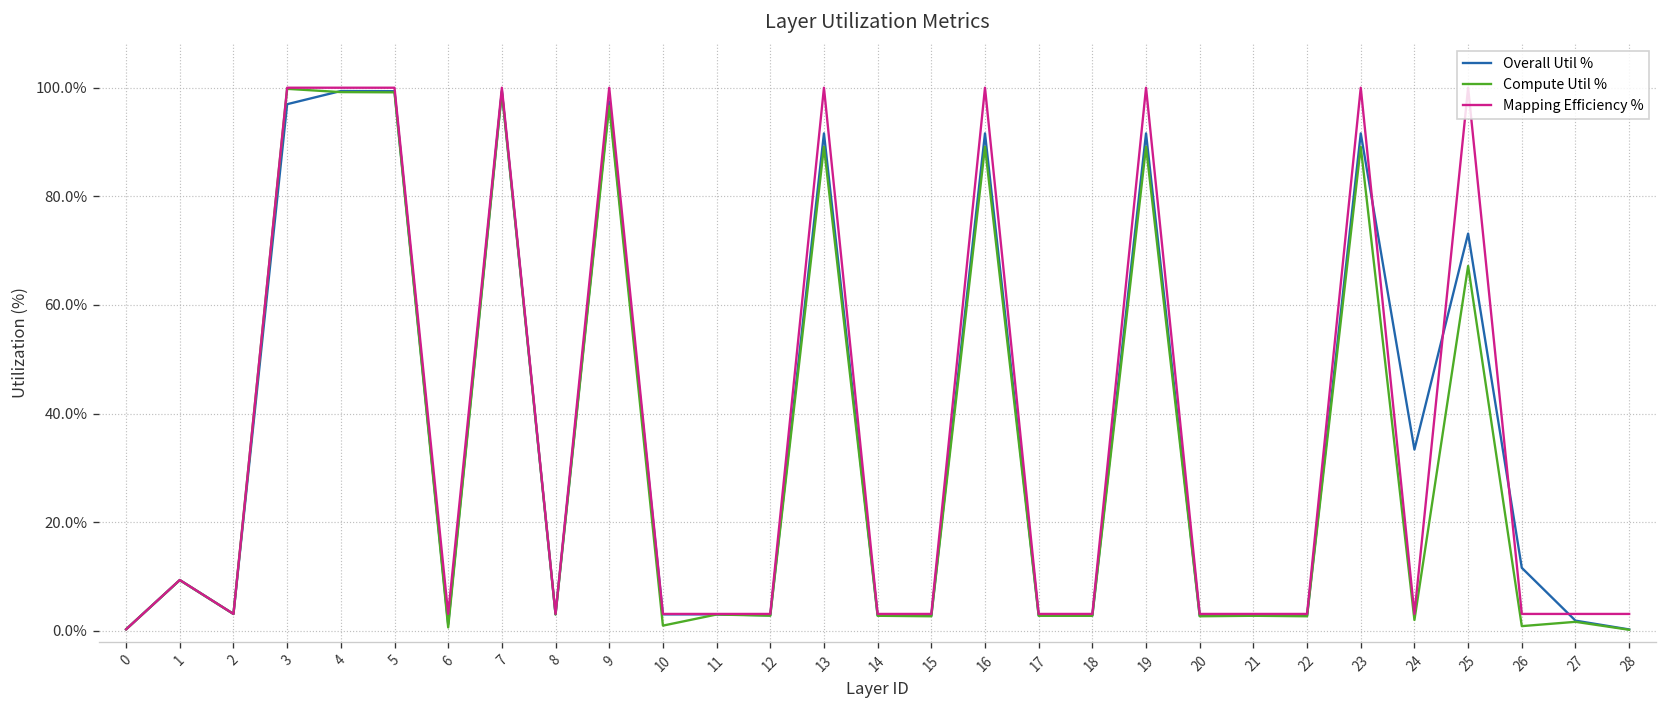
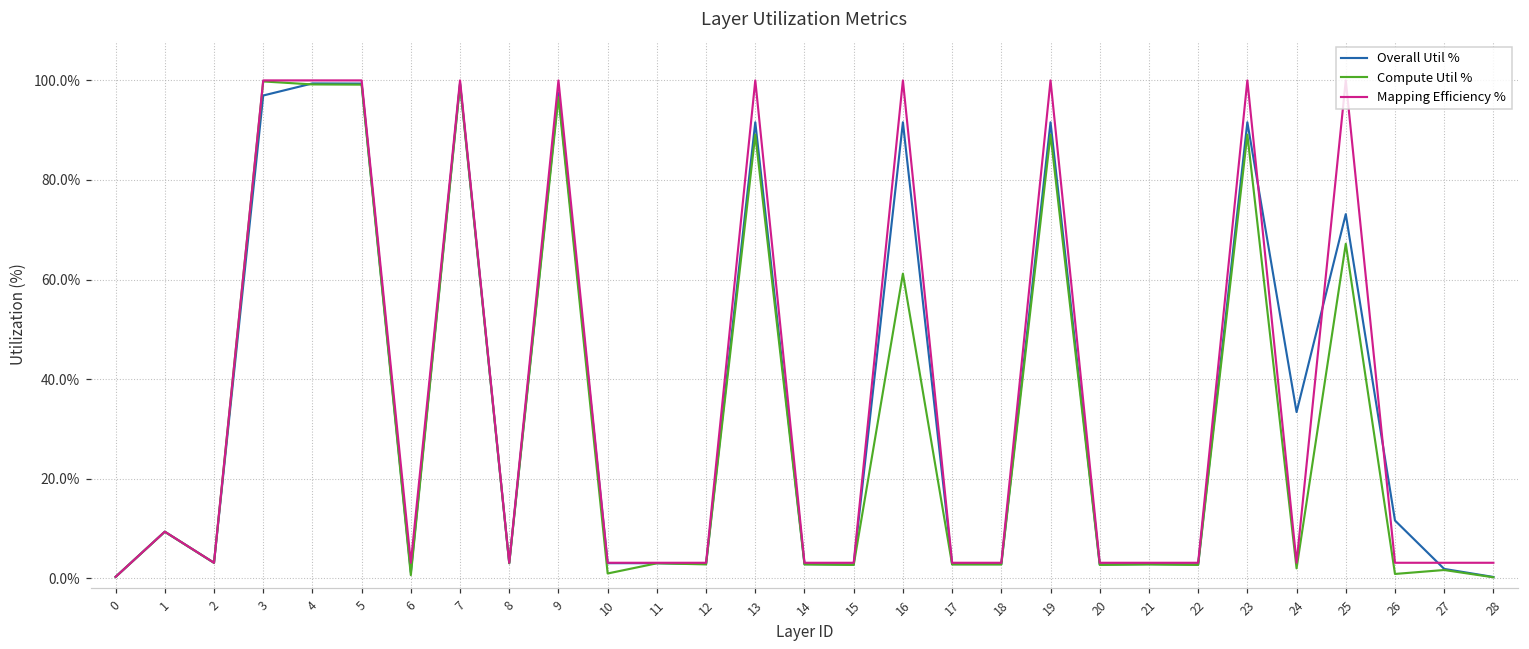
  {
    "Overall Util %": {
      "3": "97%",
      "6": "1%",
      "9": "97%",
      "13": "92%",
      "16": "92%",
      "19": "92%",
      "23": "92%",
      "24": "33%",
      "25": "73%",
      "26": "12%"
    },
    "Compute Util %": {
      "6": "1%",
      "9": "97%",
      "10": "1%",
      "13": "89%",
-     "16": "89%",
+     "16": "61%",
      "19": "89%",
      "23": "89%",
      "24": "2%",
      "25": "67%",
      "26": "1%"
    },
    "Mapping Efficiency %": {
      "4": "100%",
      "5": "100%",
      "6": "3%",
      "7": "100%",
      "9": "100%",
      "13": "100%",
      "16": "100%",
      "19": "100%",
      "23": "100%",
      "24": "3%",
      "26": "3%",
      "27": "3%",
      "28": "3%"
    }
  }
